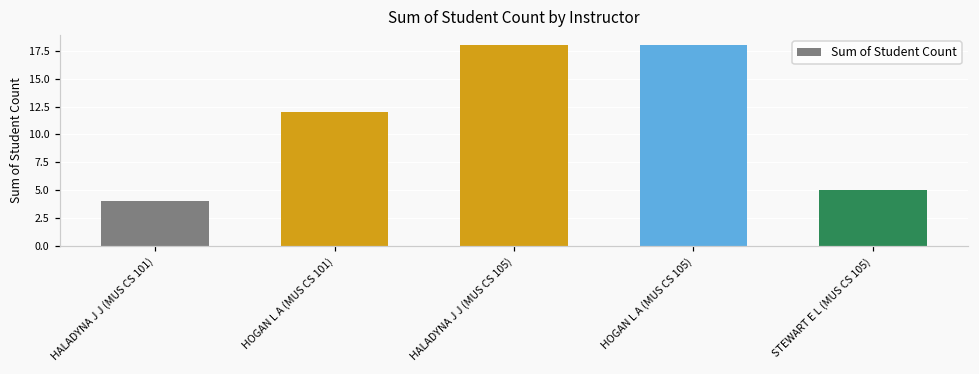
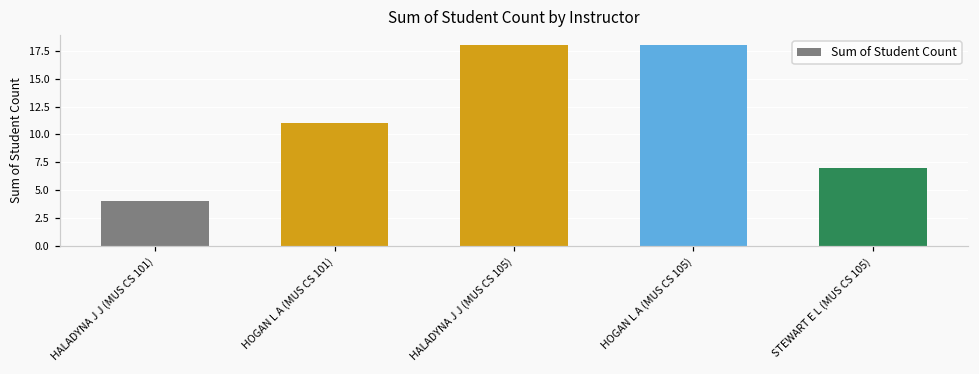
  {
    "HALADYNA J J (MUS CS 101)": 4,
-   "HOGAN L A (MUS CS 101)": 12,
+   "HOGAN L A (MUS CS 101)": 11,
    "HALADYNA J J (MUS CS 105)": 18,
    "HOGAN L A (MUS CS 105)": 18,
-   "STEWART E L (MUS CS 105)": 5
+   "STEWART E L (MUS CS 105)": 7
  }
